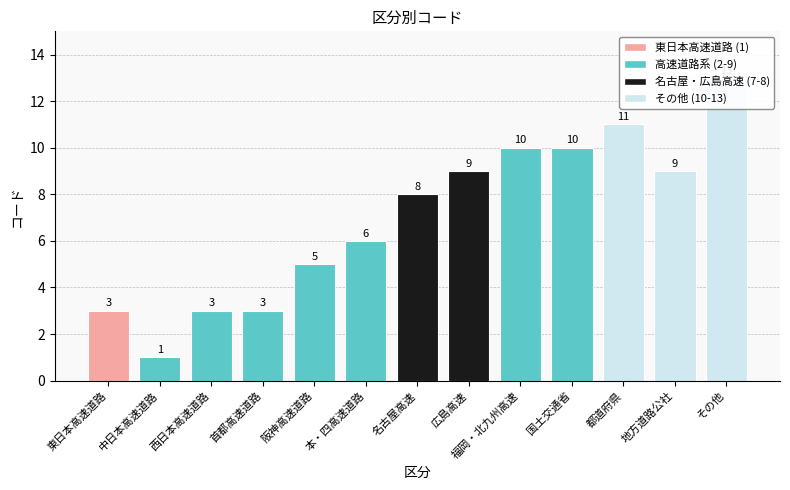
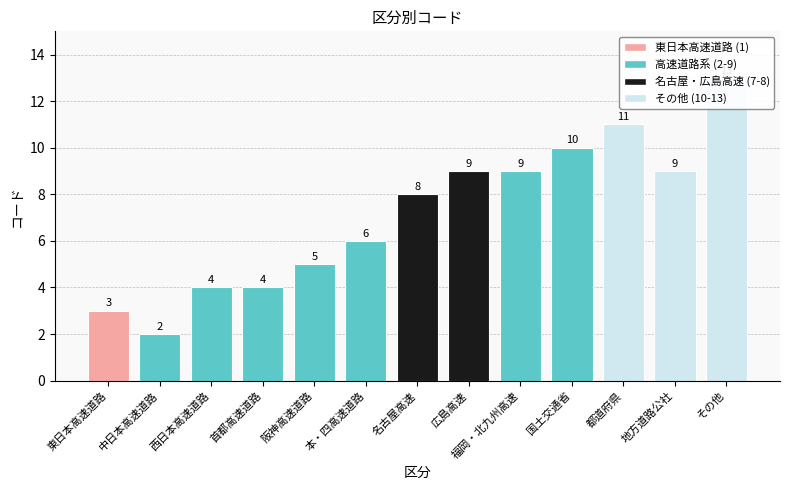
  {
    "東日本高速道路": 3,
-   "中日本高速道路": 1,
-   "西日本高速道路": 3,
-   "首都高速道路": 3,
+   "中日本高速道路": 2,
+   "西日本高速道路": 4,
+   "首都高速道路": 4,
    "阪神高速道路": 5,
    "本・四高速道路": 6,
    "名古屋高速": 8,
    "広島高速": 9,
-   "福岡・北九州高速": 10,
+   "福岡・北九州高速": 9,
    "国土交通省": 10,
    "都道府県": 11,
    "地方道路公社": 9
  }
